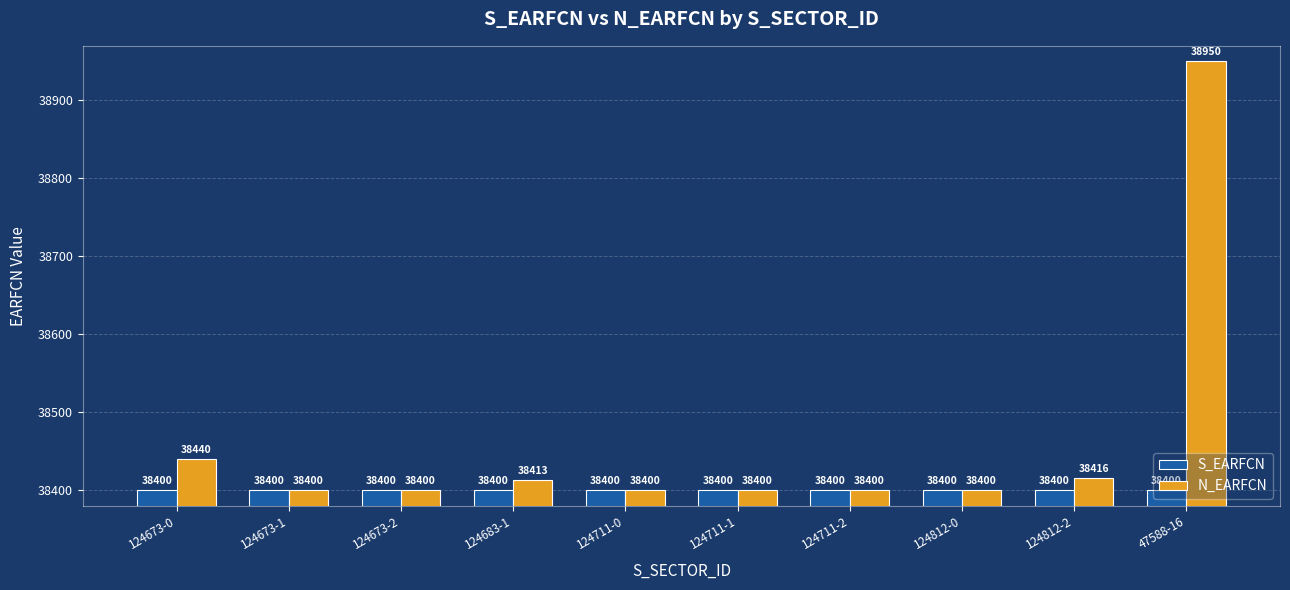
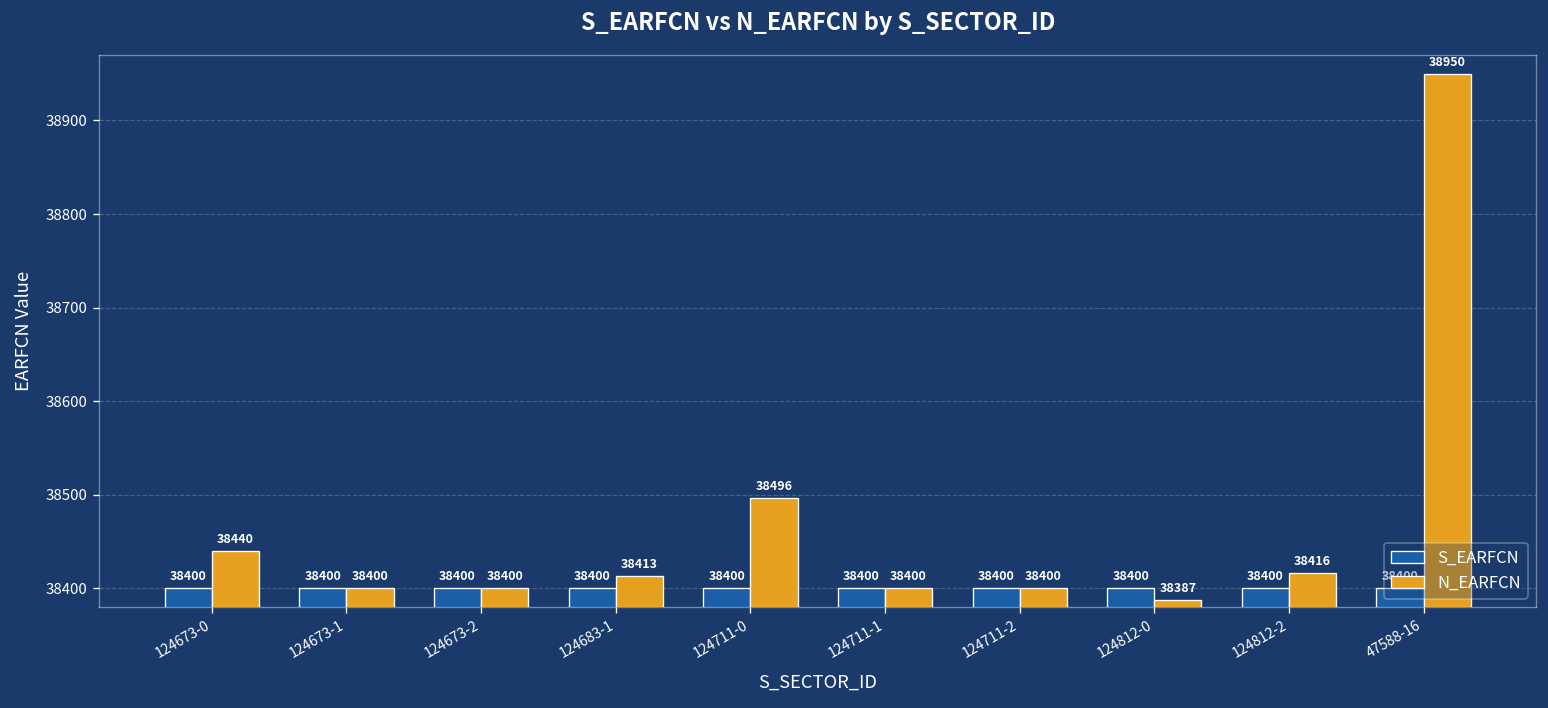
  {
    "S_EARFCN": {
      "124673-0": 38400,
      "124673-1": 38400,
      "124673-2": 38400,
      "124683-1": 38400,
      "124711-0": 38400,
      "124711-1": 38400,
      "124711-2": 38400,
      "124812-0": 38400,
      "124812-2": 38400
    },
    "N_EARFCN": {
      "124673-0": 38440,
      "124673-1": 38400,
      "124673-2": 38400,
      "124683-1": 38413,
-     "124711-0": 38400,
+     "124711-0": 38496,
      "124711-1": 38400,
      "124711-2": 38400,
-     "124812-0": 38400,
+     "124812-0": 38387,
      "124812-2": 38416,
      "47588-16": 38950
    }
  }
